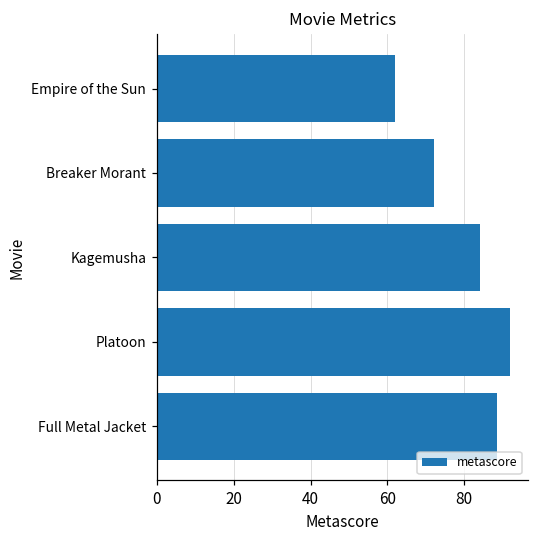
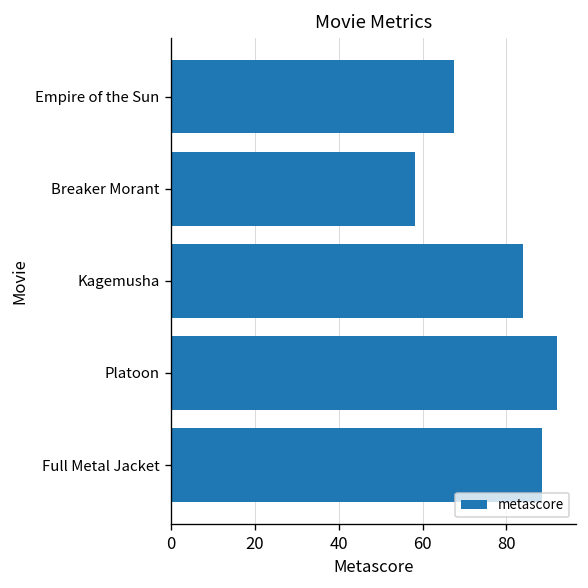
  {
-   "Empire of the Sun": 62,
-   "Breaker Morant": 72,
+   "Empire of the Sun": 68,
+   "Breaker Morant": 58,
    "Kagemusha": 84,
    "Platoon": 92,
    "Full Metal Jacket": 89
  }
